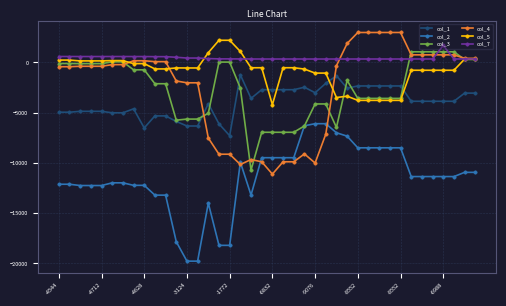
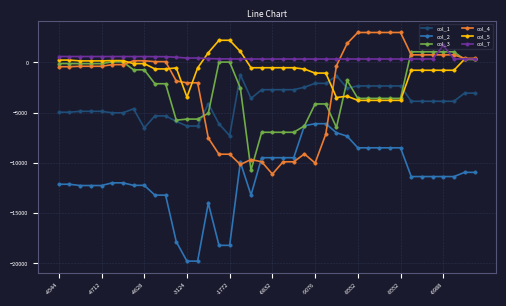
  {
    "col_1": {
      "-4544": -5000,
      "-4712": -4900,
      "-4628": -6500,
      "-3124": -6300,
      "-1772": -7300,
      "-6832": -2700,
-     "-9076": -3000,
+     "-9076": -2100,
      "-6988": -3900
    },
    "col_2": {
      "-4544": -12100,
      "-4712": -12200,
      "-4628": -12200,
      "-3124": -19800,
      "-1772": -18200,
      "-6832": -9500,
      "-9076": -6100,
      "-6988": -11400
    },
    "col_3": {
      "-4544": -100,
      "-4712": -100,
      "-4628": -700,
      "-3124": -5600,
      "-1772": 0,
      "-6832": -6900,
      "-9076": -4100,
      "-6988": 1100
    },
    "col_4": {
      "-4544": -400,
      "-4712": -400,
      "-4628": 200,
      "-3124": -2000,
      "-1772": -9100,
      "-6832": -11100,
      "-9076": -10000,
      "-6988": 800
    },
    "col_5": {
      "-4544": 200,
      "-4712": 200,
      "-4628": -100,
-     "-3124": -600,
+     "-3124": -3400,
      "-1772": 2200,
-     "-6832": -4200,
+     "-6832": -500,
      "-9076": -1100,
      "-6988": -800
    },
    "col_7": {
      "-4544": 600,
      "-4712": 600,
      "-4628": 600,
      "-3124": 400,
      "-1772": 400,
      "-6832": 300,
      "-9076": 300
    }
  }
